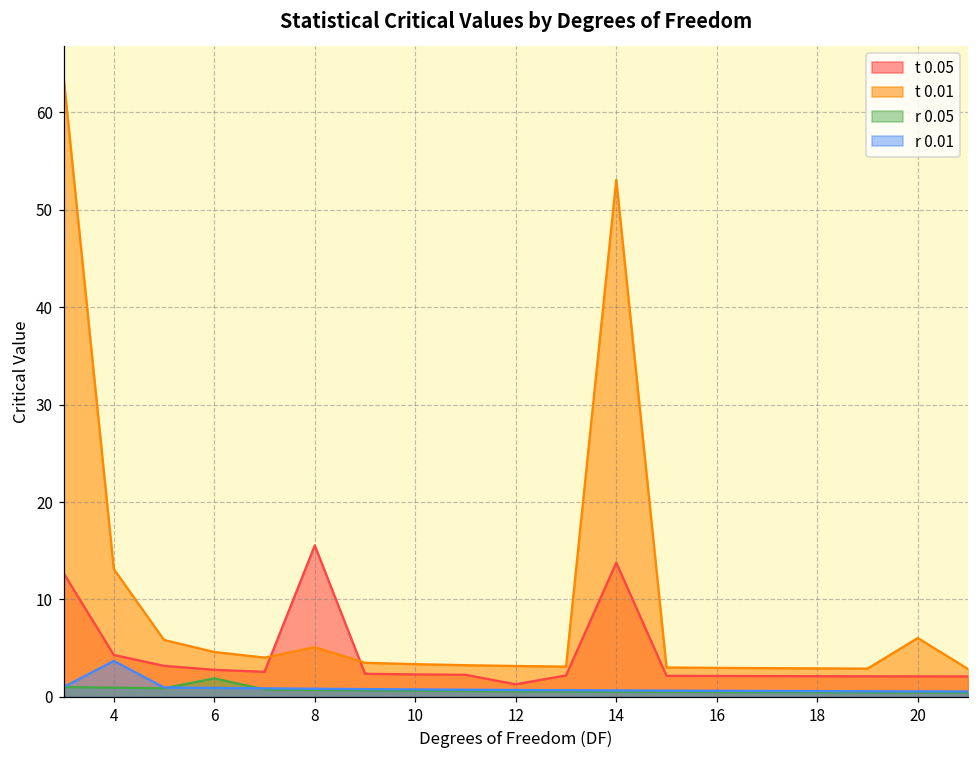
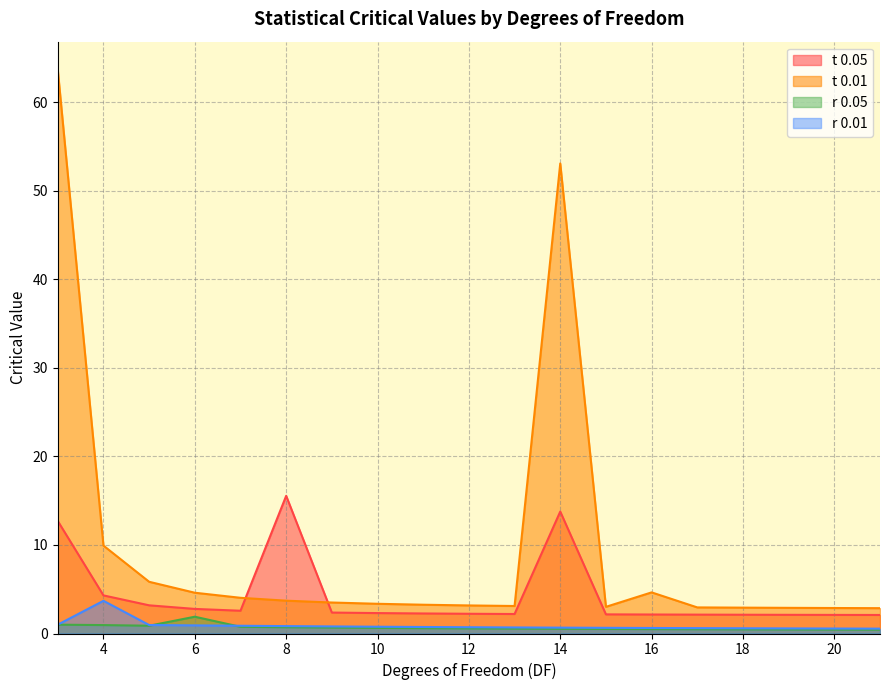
  {
    "t 0.05": {
      "4": 4,
      "6": 3,
      "8": 16,
      "10": 2,
-     "12": 1,
+     "12": 2,
      "14": 14,
      "16": 2,
      "18": 2,
      "20": 2
    },
    "t 0.01": {
-     "4": 13,
+     "4": 10,
      "6": 5,
-     "8": 5,
+     "8": 4,
      "10": 3,
      "12": 3,
      "14": 53,
-     "16": 3,
+     "16": 5,
      "18": 3,
-     "20": 6
+     "20": 3
    },
    "r 0.05": {
      "4": 1,
      "6": 2
    },
    "r 0.01": {
      "4": 4,
      "6": 1
    }
  }
